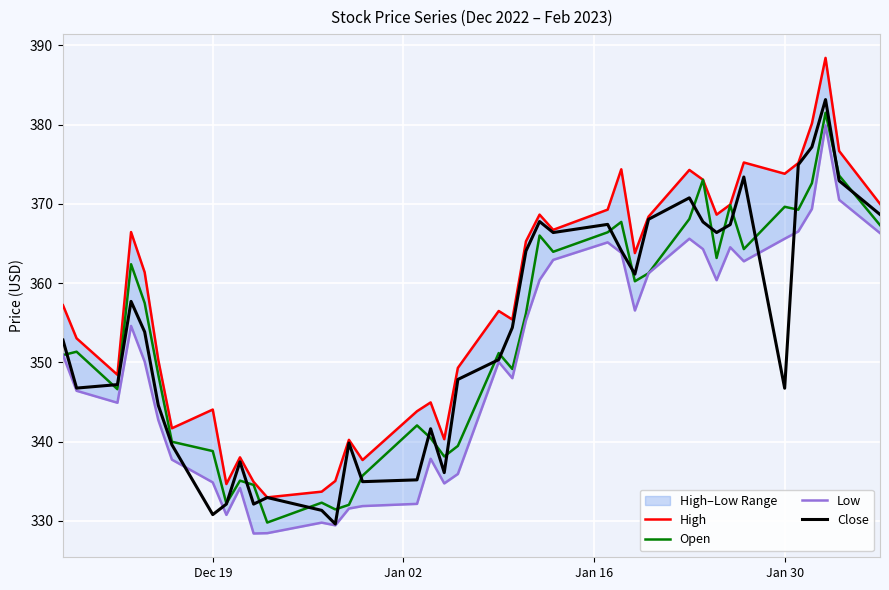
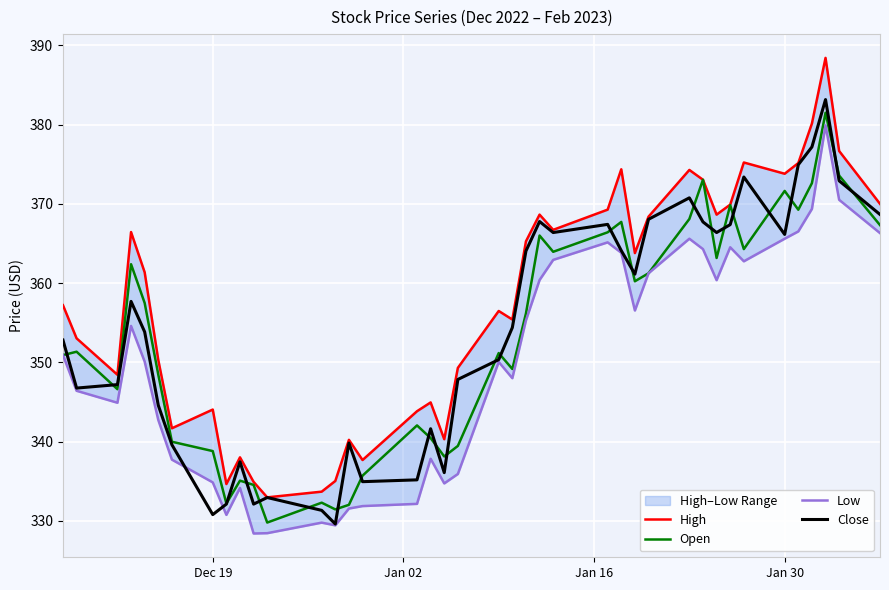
  {
    "High–Low Range": {
      "Dec 19": 344,
      "Jan 30": 374
    },
    "Open": {
      "Dec 19": 339,
-     "Jan 30": 370
+     "Jan 30": 372
    },
    "Low": {
      "Dec 19": 335,
      "Jan 30": 366
    },
    "Close": {
      "Dec 19": 331,
-     "Jan 30": 347
+     "Jan 30": 366
    }
  }
